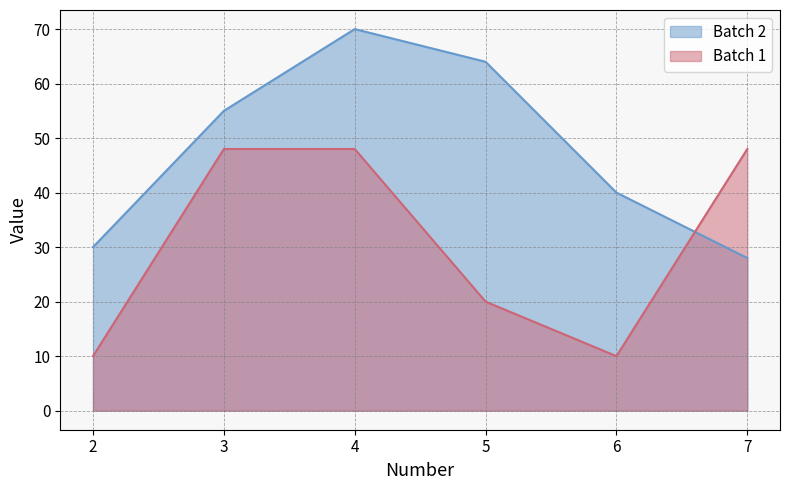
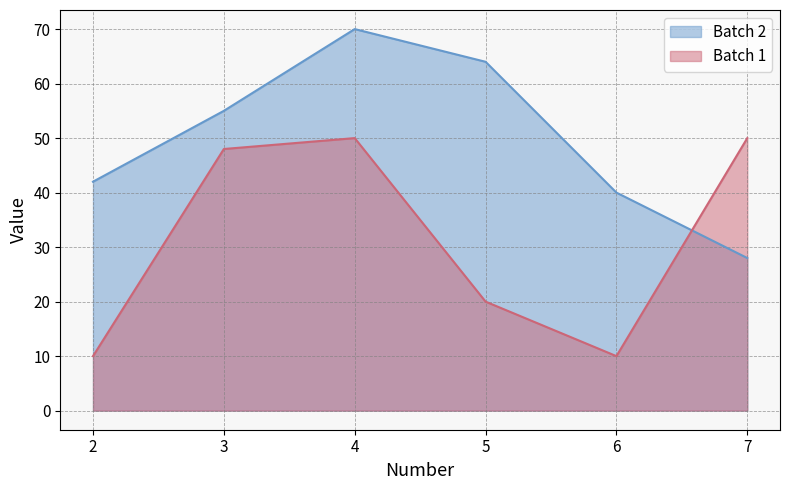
  {
    "Batch 2": {
-     "2": 30,
+     "2": 42,
      "3": 55,
      "4": 70,
      "5": 64,
      "6": 40,
      "7": 28
    },
    "Batch 1": {
      "2": 10,
      "3": 48,
-     "4": 48,
+     "4": 50,
      "5": 20,
      "6": 10,
-     "7": 48
+     "7": 50
    }
  }
